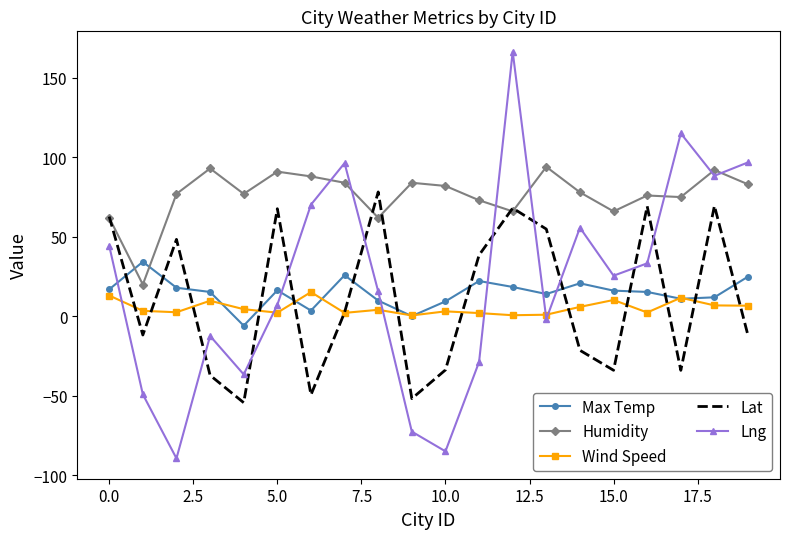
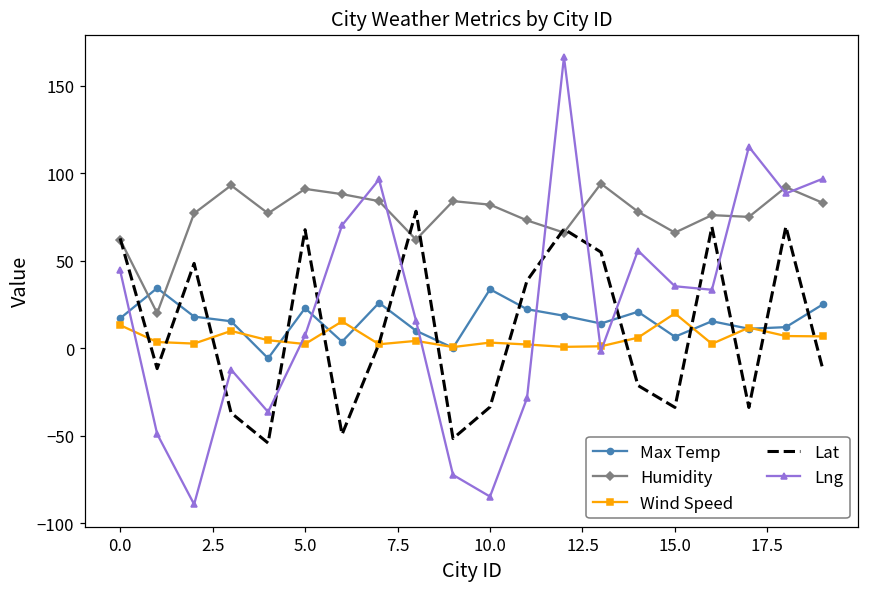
  {
    "Max Temp": {
      "0.0": 17,
-     "5.0": 16,
-     "10.0": 9,
-     "15.0": 16
+     "5.0": 23,
+     "10.0": 34,
+     "15.0": 6
    },
    "Humidity": {
      "5.0": 91,
      "10.0": 82,
      "15.0": 66
    },
    "Wind Speed": {
      "0.0": 13,
      "5.0": 2,
      "10.0": 3,
-     "15.0": 10
+     "15.0": 20
    },
    "Lat": {
      "5.0": 68,
      "10.0": -34,
      "15.0": -34
    },
    "Lng": {
      "0.0": 44,
      "5.0": 7,
      "10.0": -85,
-     "15.0": 26
+     "15.0": 35
    }
  }
